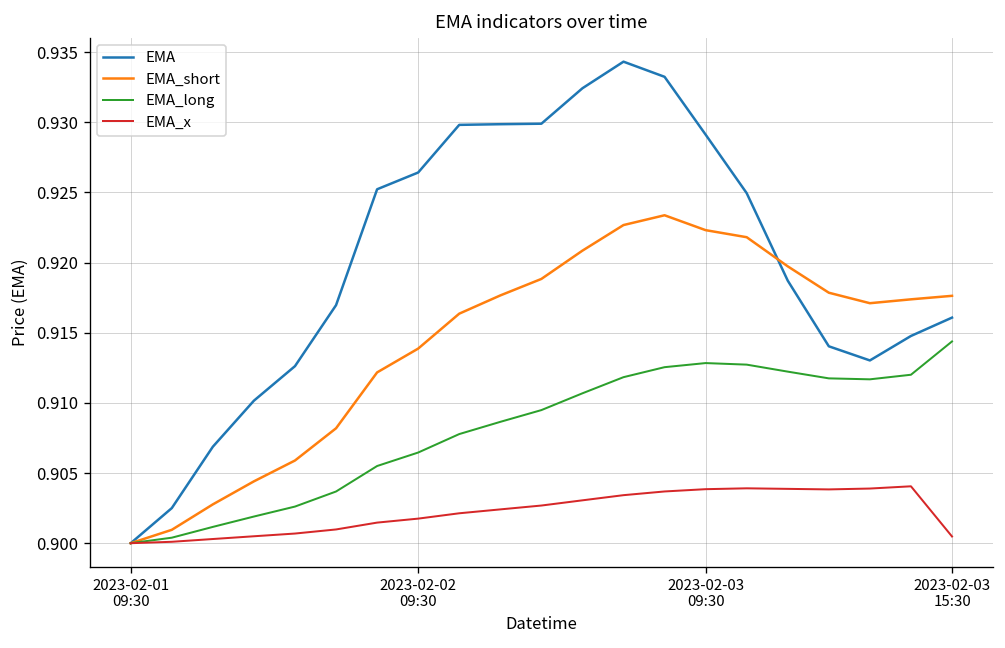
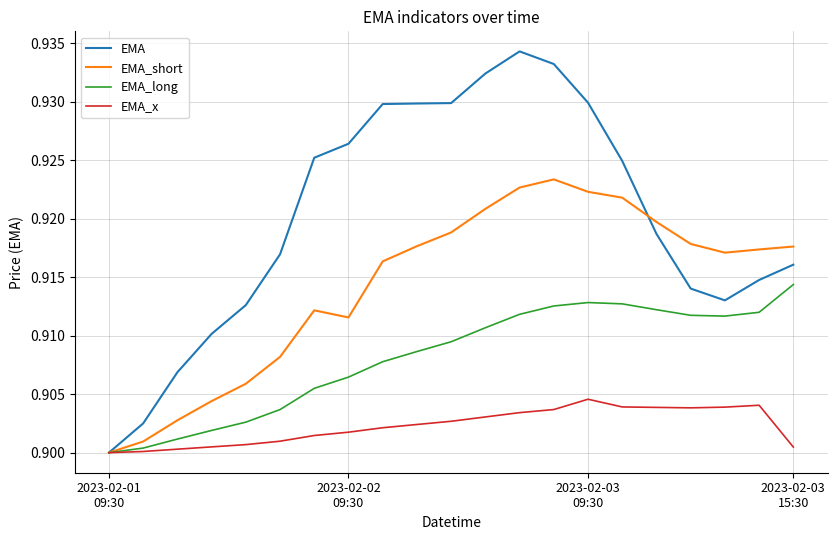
  {
    "EMA": {
      "2023-02-02 09:30": 0.9264,
-     "2023-02-03 09:30": 0.9291,
+     "2023-02-03 09:30": 0.9299,
      "2023-02-03 15:30": 0.9161
    },
    "EMA_short": {
-     "2023-02-02 09:30": 0.9139,
+     "2023-02-02 09:30": 0.9116,
      "2023-02-03 09:30": 0.9223,
      "2023-02-03 15:30": 0.9176
    },
    "EMA_long": {
      "2023-02-02 09:30": 0.9065,
      "2023-02-03 09:30": 0.9128,
      "2023-02-03 15:30": 0.9144
    },
    "EMA_x": {
      "2023-02-02 09:30": 0.9018,
-     "2023-02-03 09:30": 0.9038,
+     "2023-02-03 09:30": 0.9046,
      "2023-02-03 15:30": 0.9005
    }
  }
